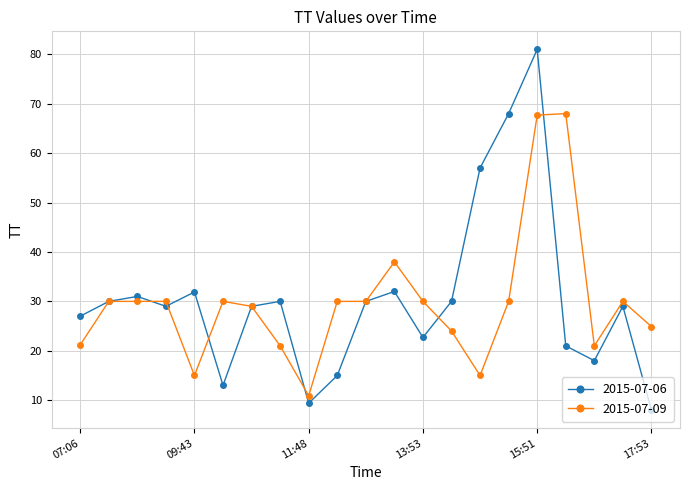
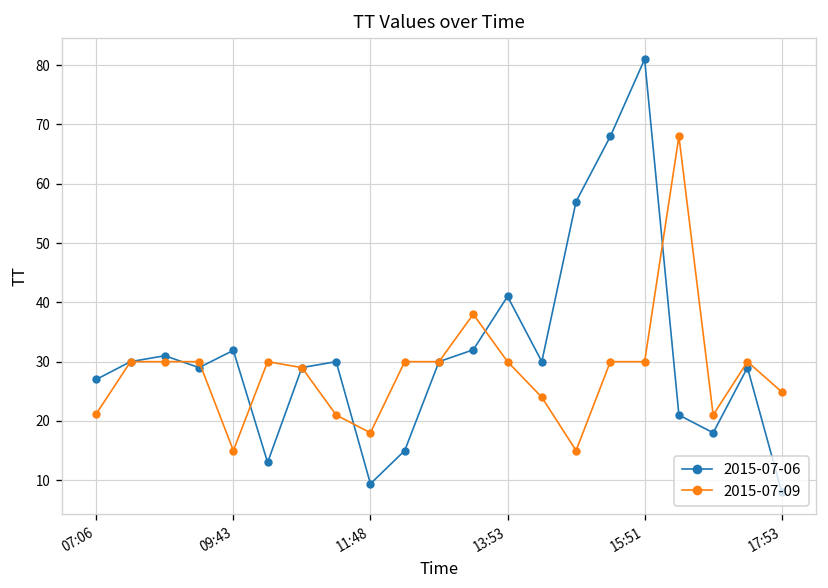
  {
    "2015-07-06": {
      "07:06": 27,
      "09:43": 32,
      "11:48": 9,
-     "13:53": 23,
+     "13:53": 41,
      "15:51": 81
    },
    "2015-07-09": {
      "07:06": 21,
      "09:43": 15,
-     "11:48": 11,
+     "11:48": 18,
      "13:53": 30,
-     "15:51": 68,
+     "15:51": 30,
      "17:53": 25
    }
  }
